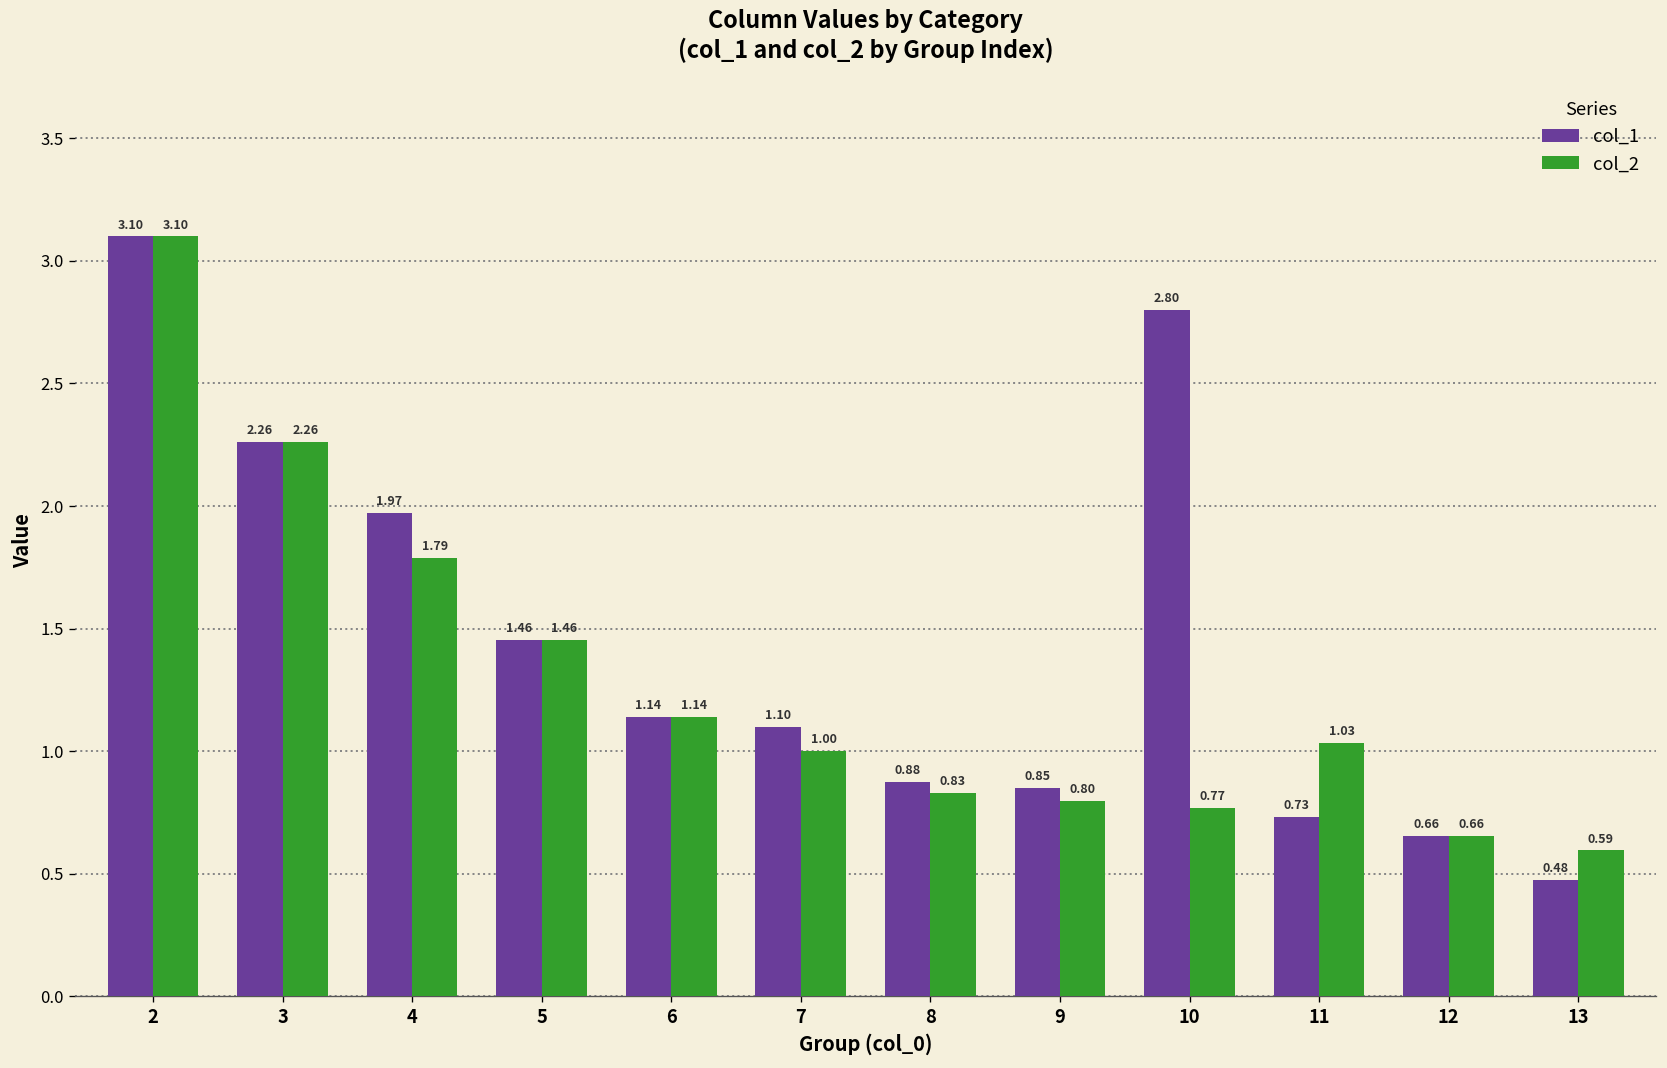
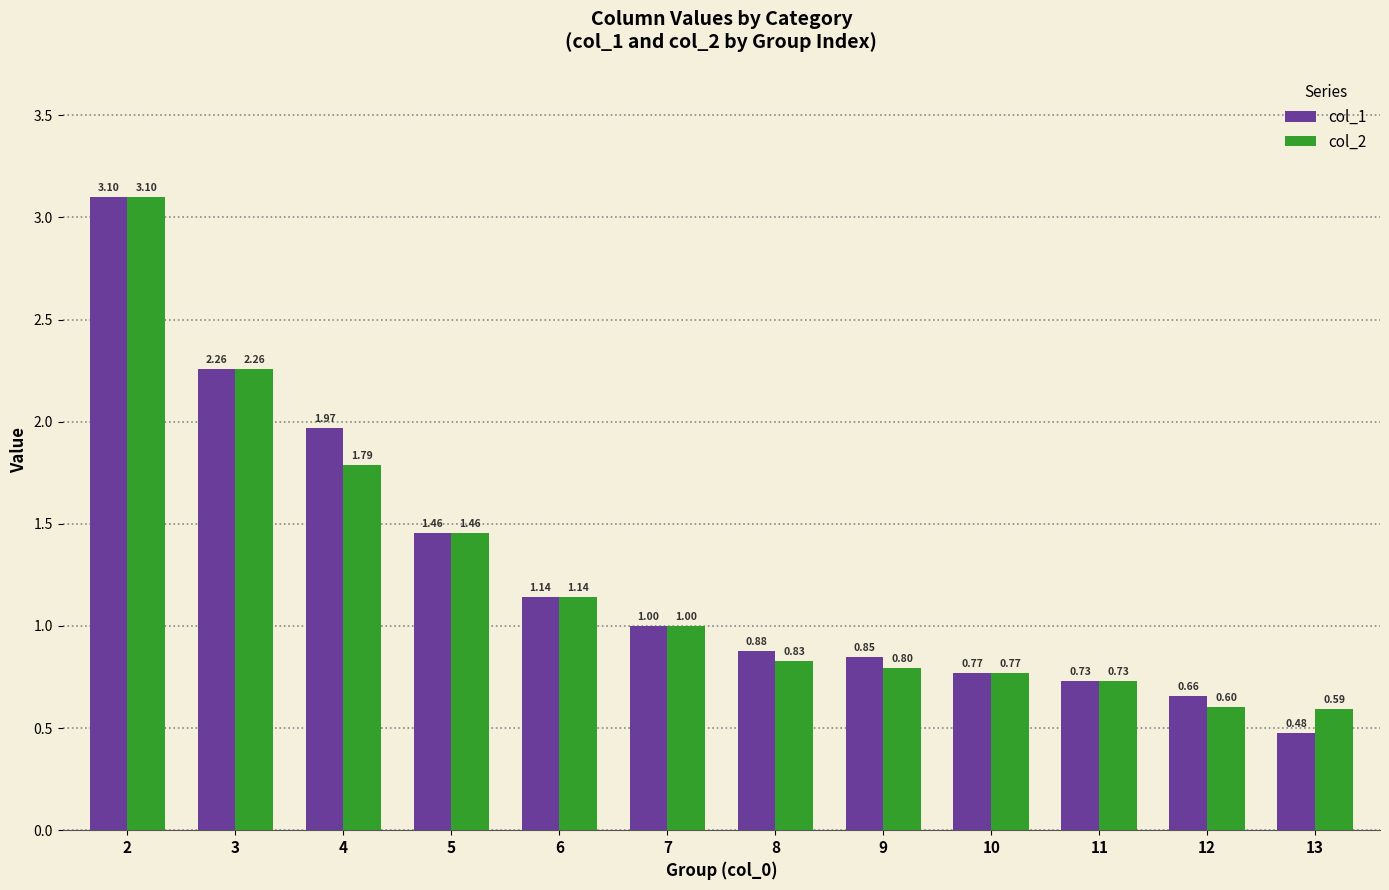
  {
    "col_1": {
      "2": 3.10,
      "3": 2.26,
      "4": 1.97,
      "5": 1.46,
      "6": 1.14,
-     "7": 1.10,
+     "7": 1.00,
      "8": 0.88,
      "9": 0.85,
-     "10": 2.80,
+     "10": 0.77,
      "11": 0.73,
      "12": 0.66,
      "13": 0.48
    },
    "col_2": {
      "2": 3.10,
      "3": 2.26,
      "4": 1.79,
      "5": 1.46,
      "6": 1.14,
      "7": 1.00,
      "8": 0.83,
      "9": 0.80,
      "10": 0.77,
-     "11": 1.03,
-     "12": 0.66,
+     "11": 0.73,
+     "12": 0.60,
      "13": 0.59
    }
  }
